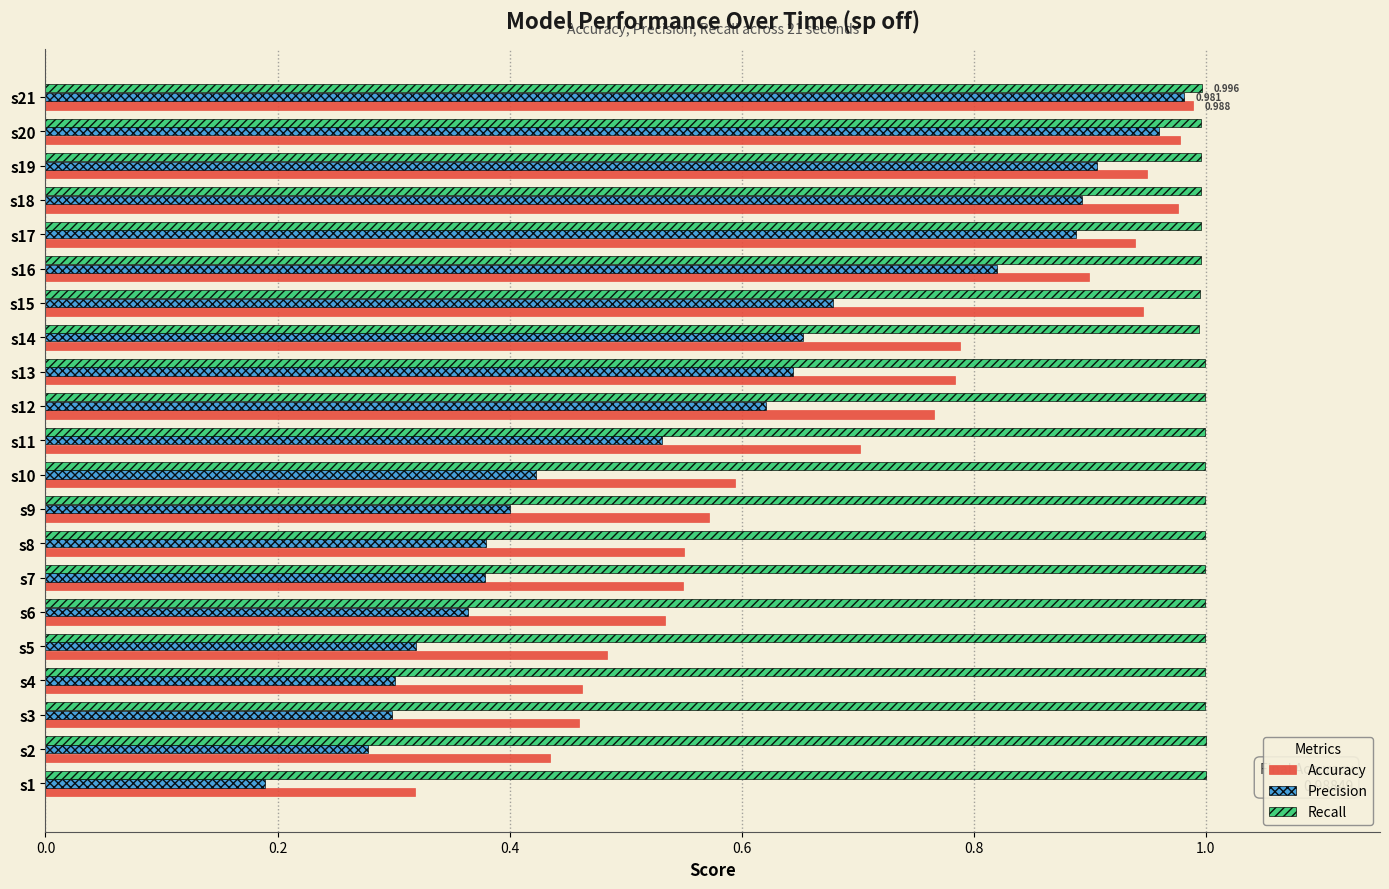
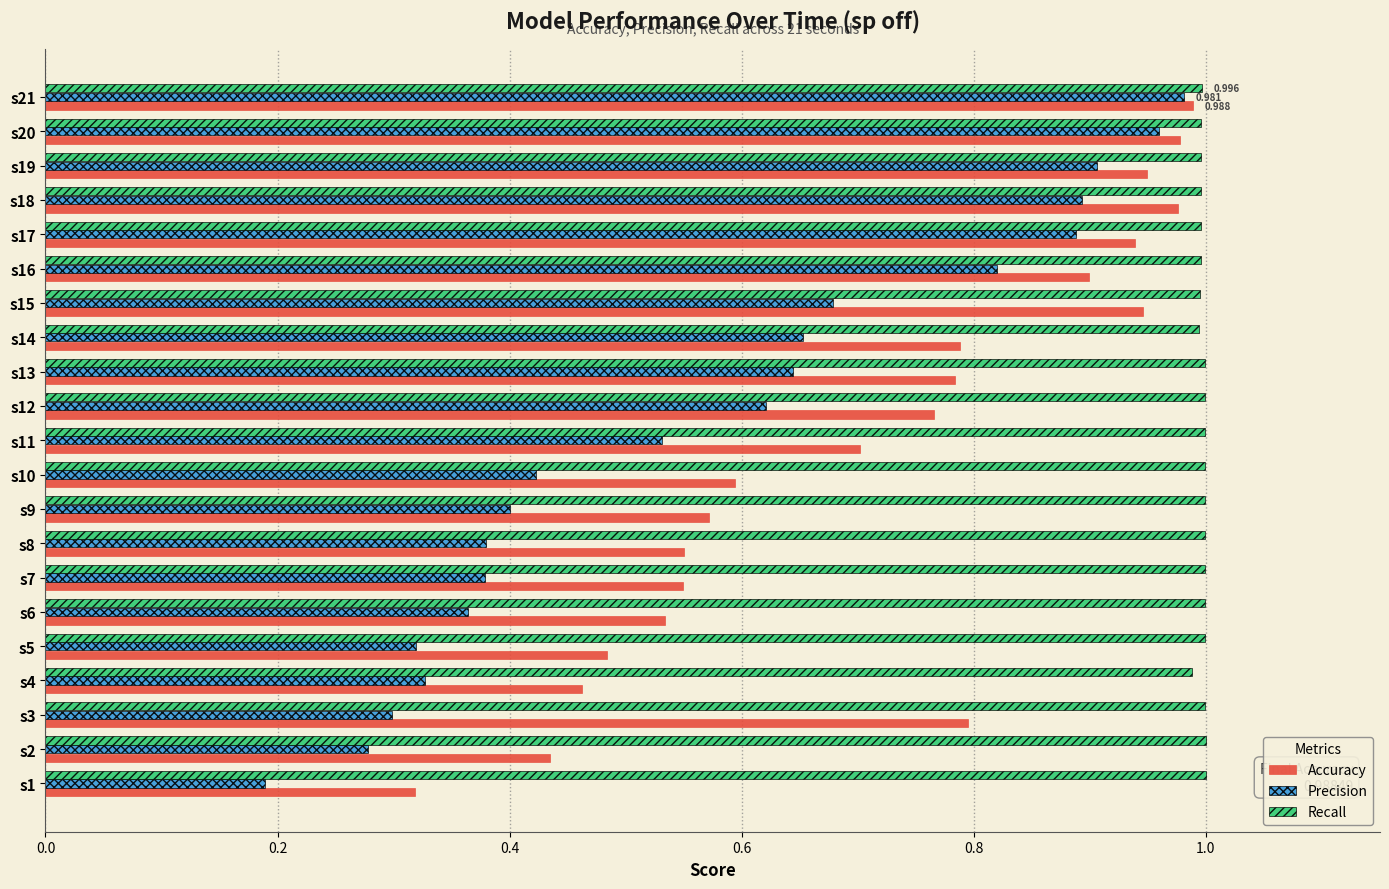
  {
    "Accuracy": {
      "s20": 0.978,
      "s19": 0.949,
      "s18": 0.976,
      "s17": 0.939,
      "s16": 0.899,
      "s15": 0.946,
      "s14": 0.788,
      "s13": 0.784,
      "s12": 0.766,
      "s11": 0.702,
      "s10": 0.594,
      "s9": 0.572,
      "s8": 0.551,
      "s7": 0.550,
      "s6": 0.534,
      "s5": 0.484,
      "s4": 0.462,
-     "s3": 0.459,
+     "s3": 0.795,
      "s2": 0.435,
      "s1": 0.319
    },
    "Precision": {
      "s20": 0.960,
      "s19": 0.906,
      "s18": 0.894,
      "s17": 0.888,
      "s16": 0.820,
      "s15": 0.678,
      "s14": 0.652,
      "s13": 0.644,
      "s12": 0.621,
      "s11": 0.531,
      "s10": 0.423,
      "s9": 0.401,
      "s8": 0.380,
      "s7": 0.379,
      "s6": 0.365,
      "s5": 0.320,
-     "s4": 0.301,
+     "s4": 0.327,
      "s3": 0.298,
      "s2": 0.278,
      "s1": 0.190
    },
    "Recall": {
      "s20": 0.996,
      "s19": 0.996,
      "s18": 0.996,
      "s17": 0.996,
      "s16": 0.995,
      "s15": 0.995,
      "s14": 0.994,
      "s13": 1.000,
      "s12": 1.000,
      "s11": 1.000,
      "s10": 0.999,
      "s9": 0.999,
      "s8": 0.999,
      "s7": 0.999,
      "s6": 0.999,
      "s5": 0.999,
-     "s4": 0.999,
+     "s4": 0.988,
      "s3": 0.999,
      "s2": 1.000,
      "s1": 1.000
    }
  }
